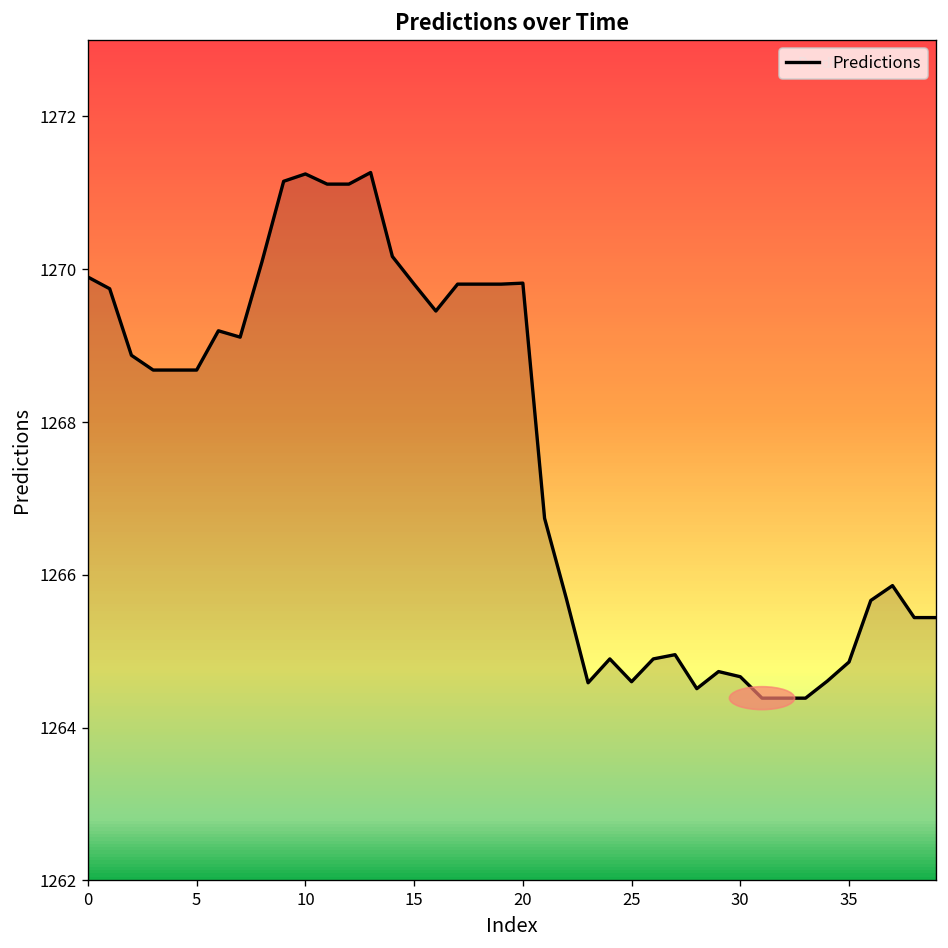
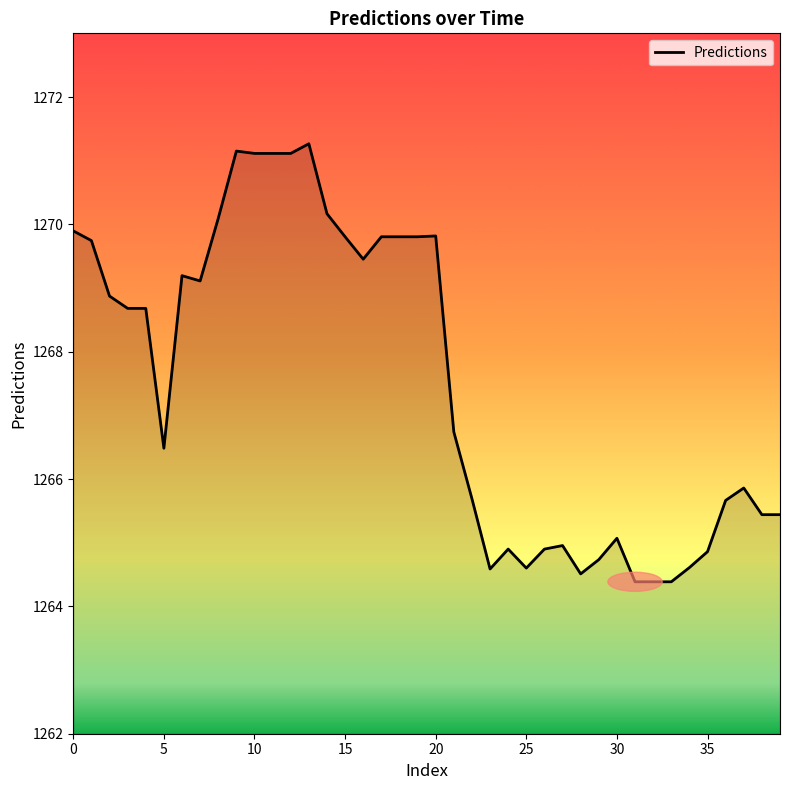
  {
    "0": 1269.9,
-   "5": 1268.7,
-   "10": 1271.2,
+   "5": 1266.5,
+   "10": 1271.1,
    "15": 1269.8,
    "20": 1269.8,
    "25": 1264.6,
-   "30": 1264.7,
+   "30": 1265.1,
    "35": 1264.9
  }
